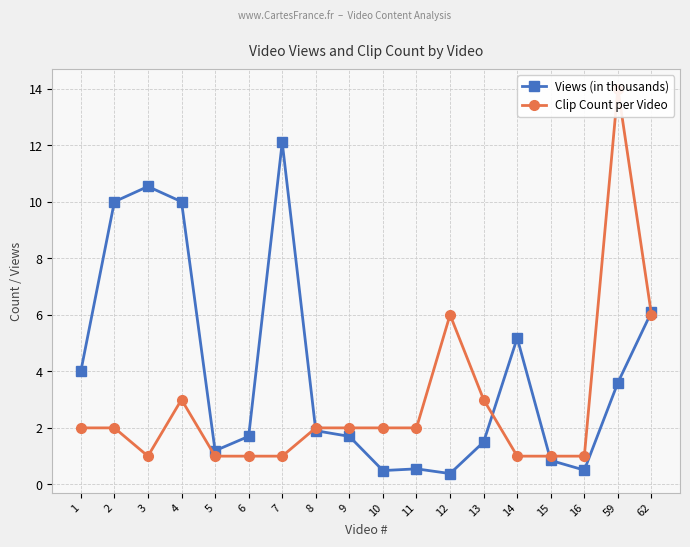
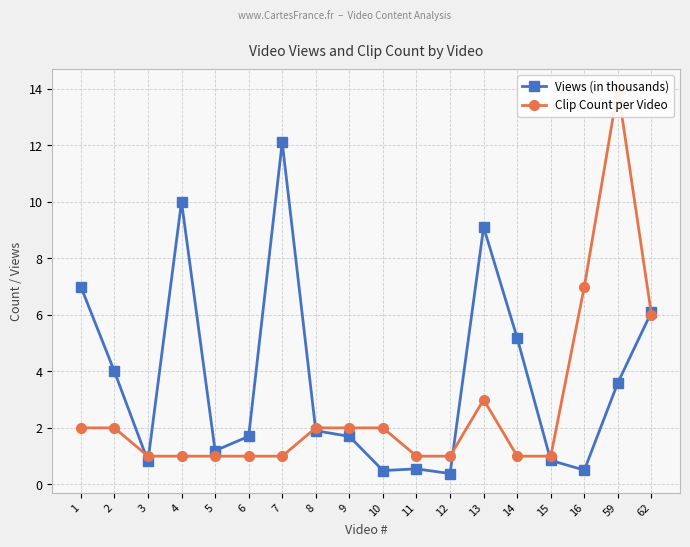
  {
    "Views (in thousands)": {
-     "1": 4,
-     "2": 10,
-     "3": 10.5,
+     "1": 7,
+     "2": 4,
+     "3": 0.8,
      "4": 10.0,
      "5": 1.2,
      "6": 1.7,
      "7": 12.1,
      "8": 1.9,
      "9": 1.7,
      "10": 0.5,
      "11": 0.6,
      "12": 0.4,
-     "13": 1.5,
+     "13": 9.1,
      "14": 5.2,
      "15": 0.8,
      "16": 0.5,
      "59": 3.6,
      "62": 6.1
    },
    "Clip Count per Video": {
      "1": 2,
      "2": 2,
      "3": 1,
-     "4": 3,
+     "4": 1,
      "5": 1,
      "6": 1,
      "7": 1,
      "8": 2,
      "9": 2,
      "10": 2,
-     "11": 2,
-     "12": 6,
+     "11": 1,
+     "12": 1,
      "13": 3,
      "14": 1,
      "15": 1,
-     "16": 1,
+     "16": 7,
      "62": 6
    }
  }
